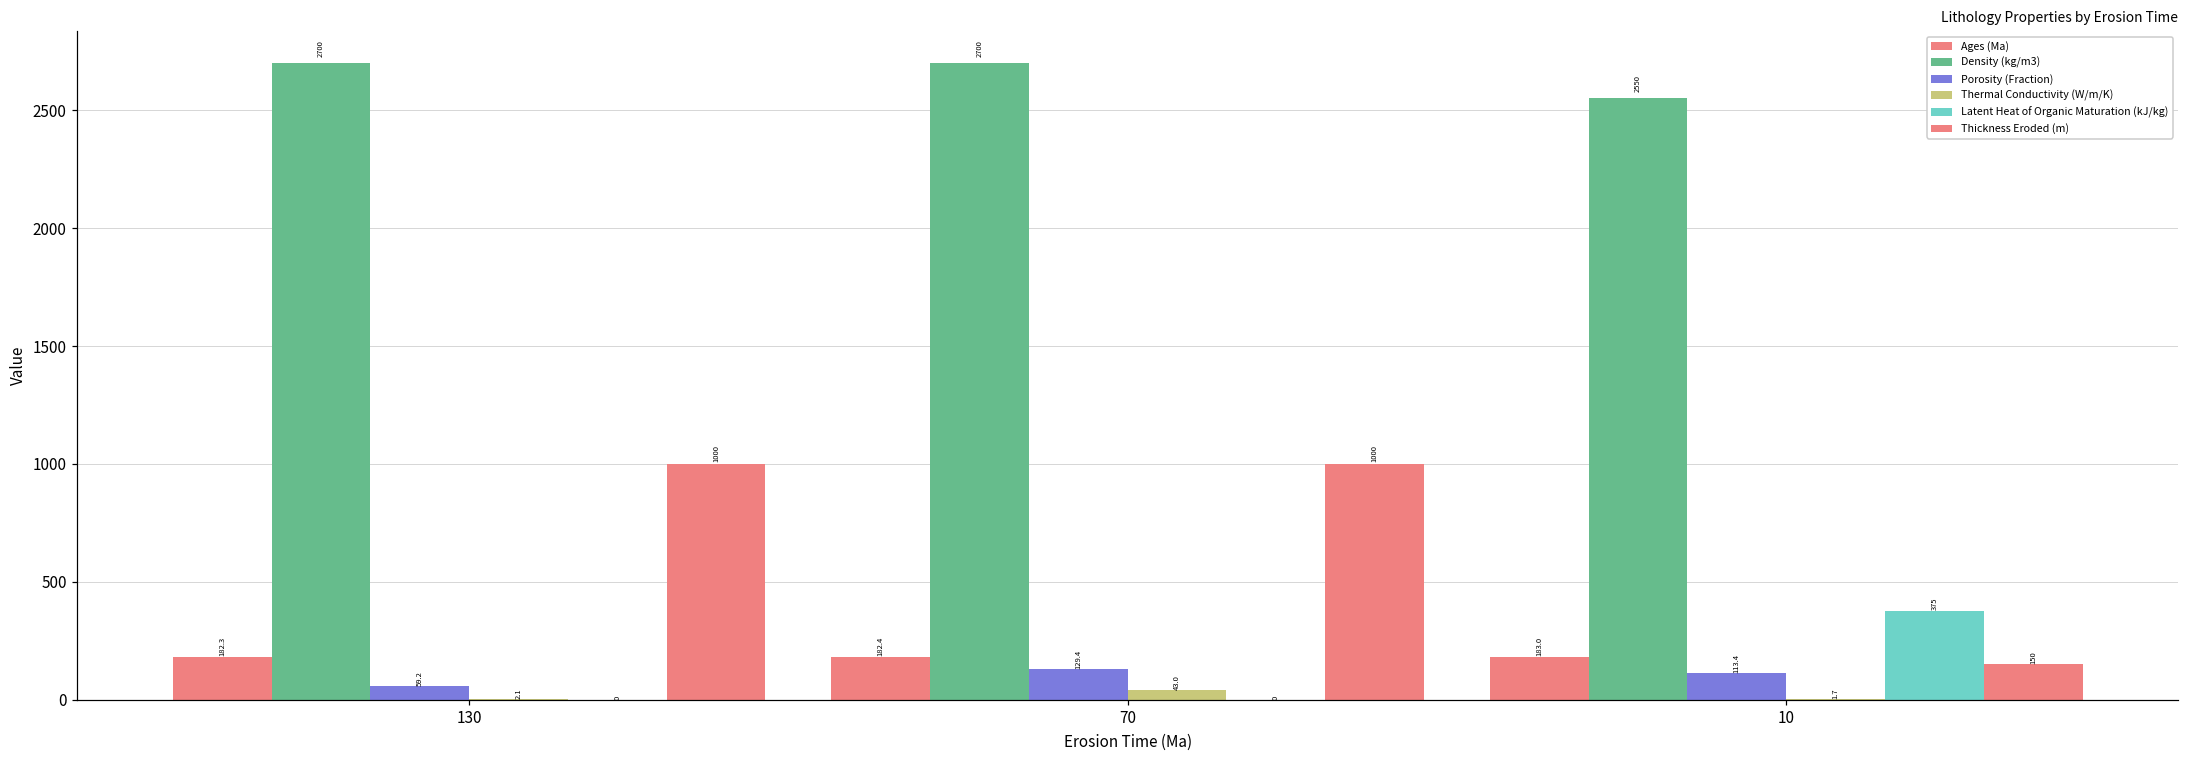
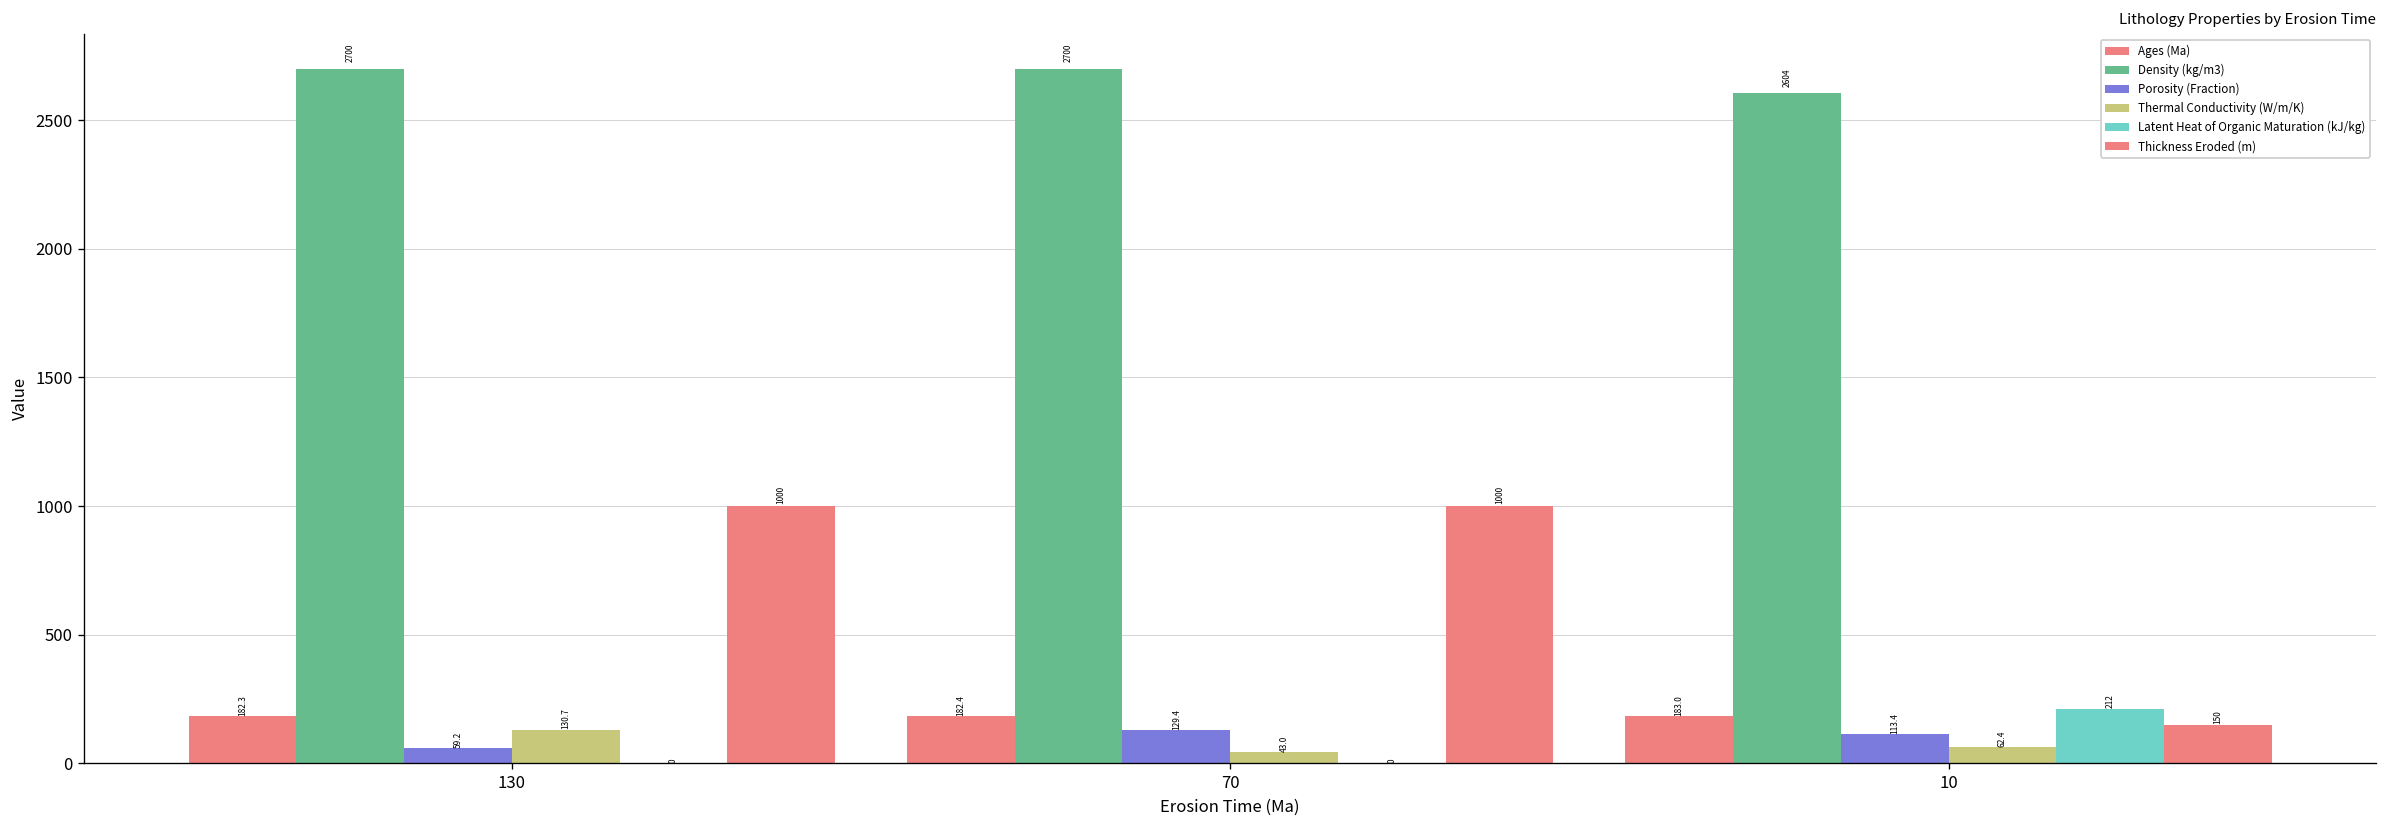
  {
    "Density (kg/m3)": {
      "130": 2700,
      "70": 2700,
-     "10": 2550
+     "10": 2604
    },
    "Porosity (Fraction)": {
      "130": 59.2,
      "70": 129.4,
      "10": 113.4
    },
    "Thermal Conductivity (W/m/K)": {
-     "130": 2.1,
+     "130": 130.7,
      "70": 43.0,
-     "10": 1.7
+     "10": 62.4
    },
    "Latent Heat of Organic Maturation (kJ/kg)": {
      "130": 0,
      "70": 0,
-     "10": 375
+     "10": 212
    }
  }
